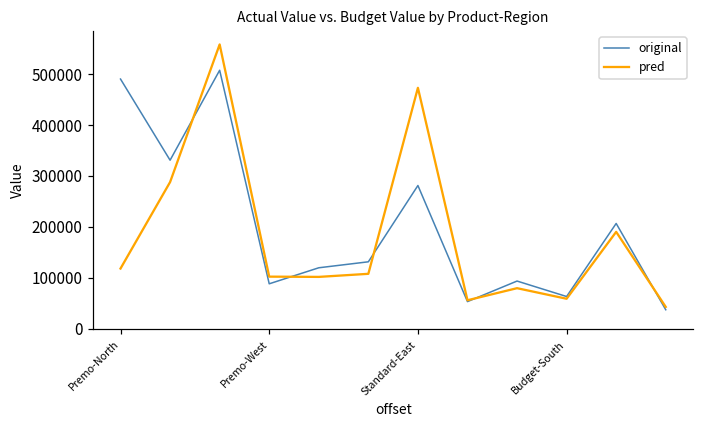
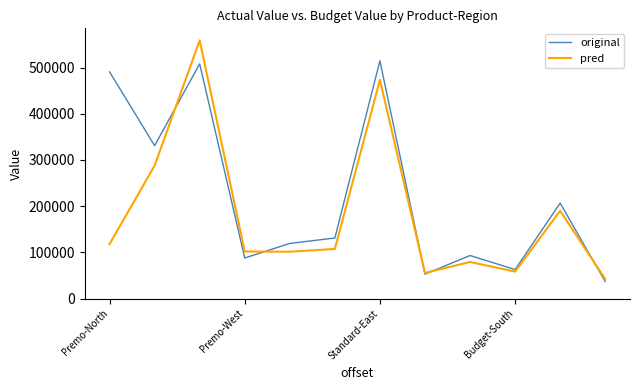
  {
    "original": {
      "Premo-North": 490000,
      "Premo-West": 90000,
-     "Standard-East": 280000
+     "Standard-East": 510000
    },
    "pred": {
      "Premo-North": 120000,
      "Premo-West": 100000,
      "Standard-East": 470000
    }
  }
